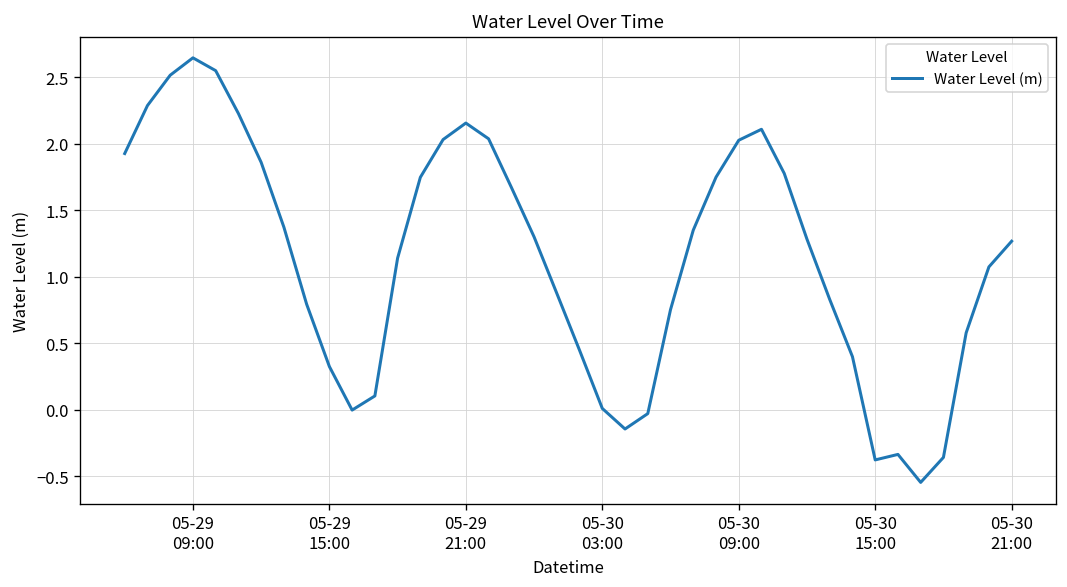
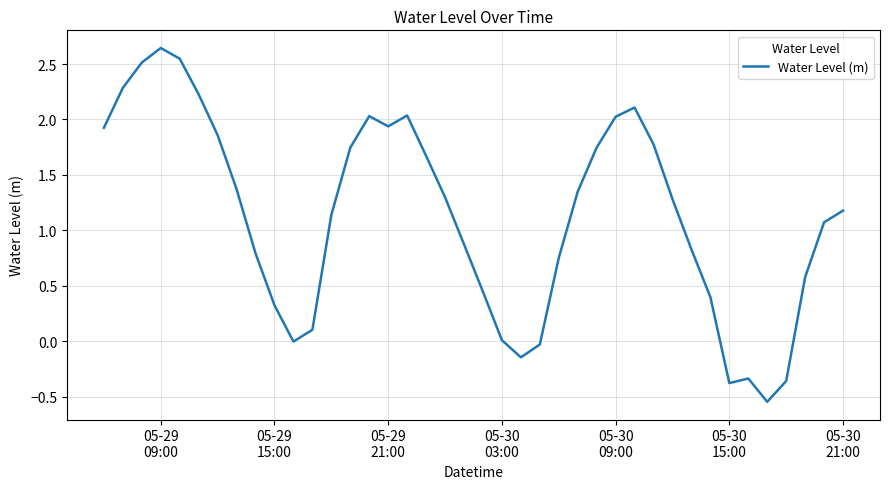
  {
    "05-29 09:00": 2.64,
    "05-29 15:00": 0.32,
-   "05-29 21:00": 2.15,
+   "05-29 21:00": 1.94,
    "05-30 03:00": 0.01,
    "05-30 09:00": 2.02,
    "05-30 15:00": -0.38,
-   "05-30 21:00": 1.27
+   "05-30 21:00": 1.18
  }
